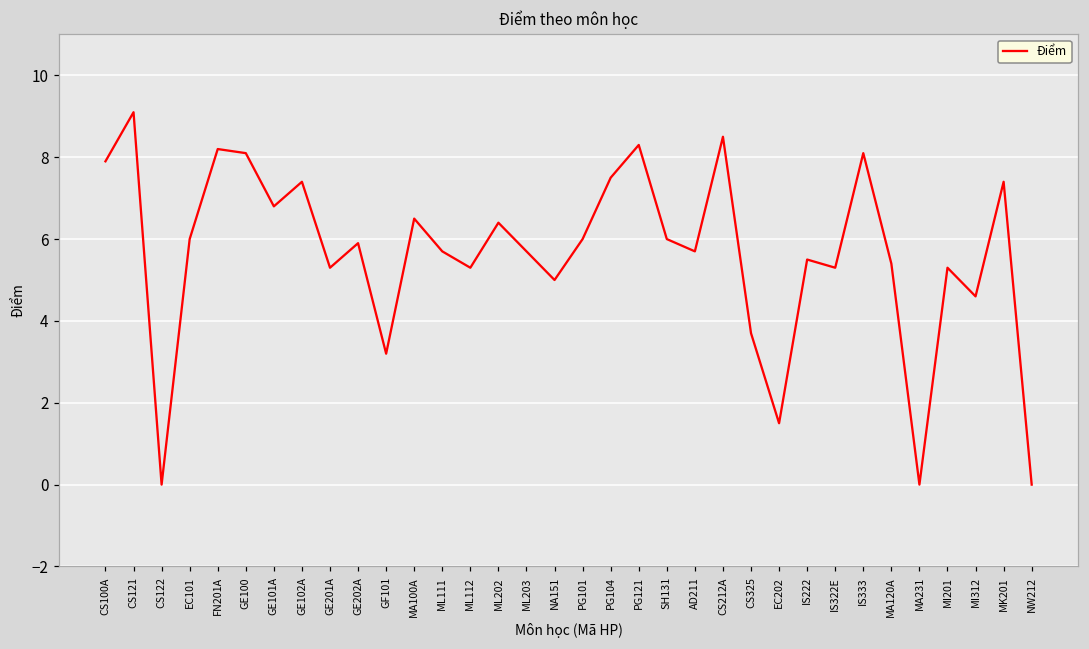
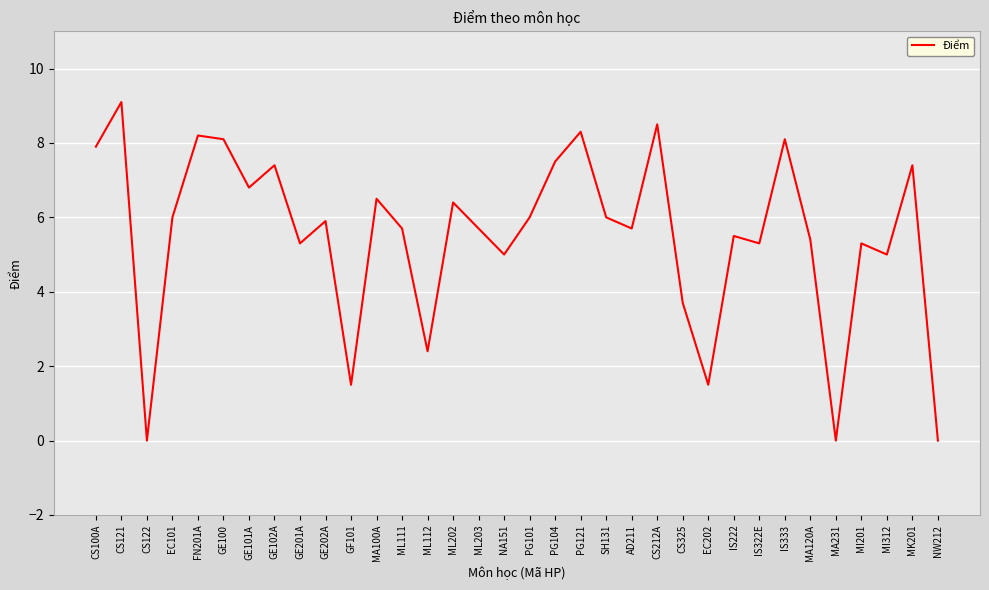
  {
    "CS100A": 7.9,
    "CS121": 9.1,
    "CS122": 0.0,
    "EC101": 6.0,
    "FN201A": 8.2,
    "GE100": 8.1,
    "GE101A": 6.8,
    "GE102A": 7.4,
    "GE201A": 5.3,
    "GE202A": 5.9,
-   "GF101": 3.2,
+   "GF101": 1.5,
    "MA100A": 6.5,
    "ML111": 5.7,
-   "ML112": 5.3,
+   "ML112": 2.4,
    "ML202": 6.4,
    "ML203": 5.7,
    "NA151": 5.0,
    "PG101": 6.0,
    "PG104": 7.5,
    "PG121": 8.3,
    "SH131": 6.0,
    "AD211": 5.7,
    "CS212A": 8.5,
    "CS325": 3.7,
    "EC202": 1.5,
    "IS222": 5.5,
    "IS322E": 5.3,
    "IS333": 8.1,
    "MA120A": 5.4,
    "MA231": 0.0,
    "MI201": 5.3,
-   "MI312": 4.6,
+   "MI312": 5.0,
    "MK201": 7.4,
    "NW212": 0.0
  }
